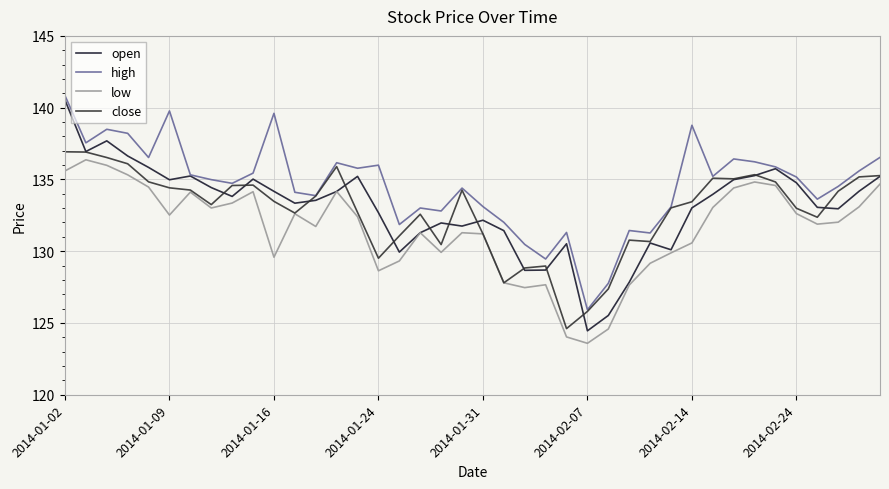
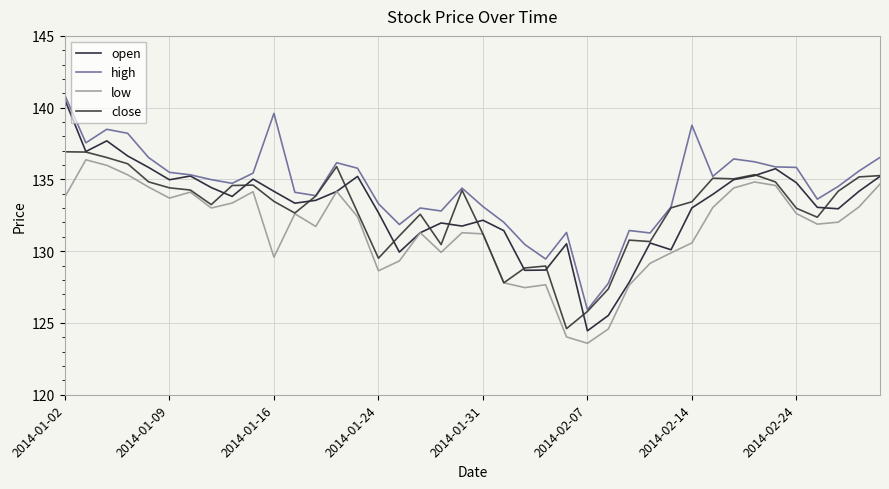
  {
    "high": {
      "2014-01-02": 140.8,
-     "2014-01-09": 139.8,
+     "2014-01-09": 135.5,
      "2014-01-16": 139.6,
-     "2014-01-24": 136.0,
+     "2014-01-24": 133.3,
      "2014-01-31": 133.1,
      "2014-02-14": 138.8,
-     "2014-02-24": 135.2
+     "2014-02-24": 135.8
    },
    "low": {
-     "2014-01-02": 135.6,
-     "2014-01-09": 132.5,
+     "2014-01-02": 133.8,
+     "2014-01-09": 133.7,
      "2014-01-16": 129.6,
      "2014-01-24": 128.6,
      "2014-02-07": 123.6,
      "2014-02-14": 130.6,
      "2014-02-24": 132.6
    }
  }
